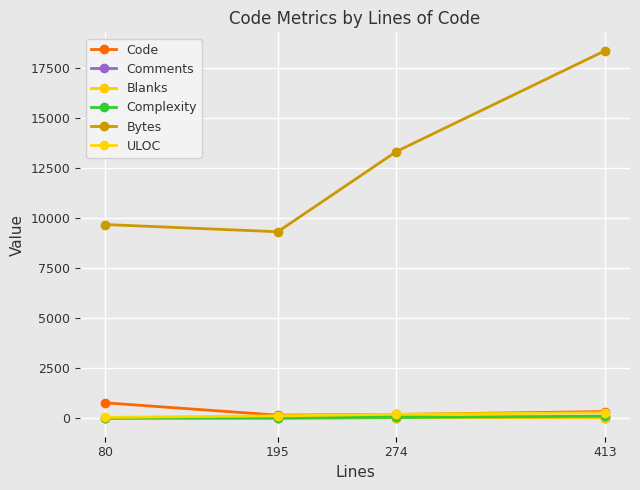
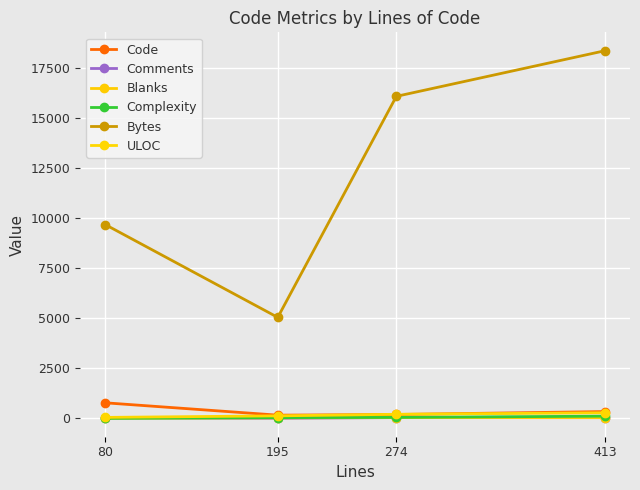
  {
    "Code": {
      "80": 800
    },
    "Bytes": {
      "80": 9700,
-     "195": 9300,
-     "274": 13300,
+     "195": 5000,
+     "274": 16100,
      "413": 18300
    }
  }
